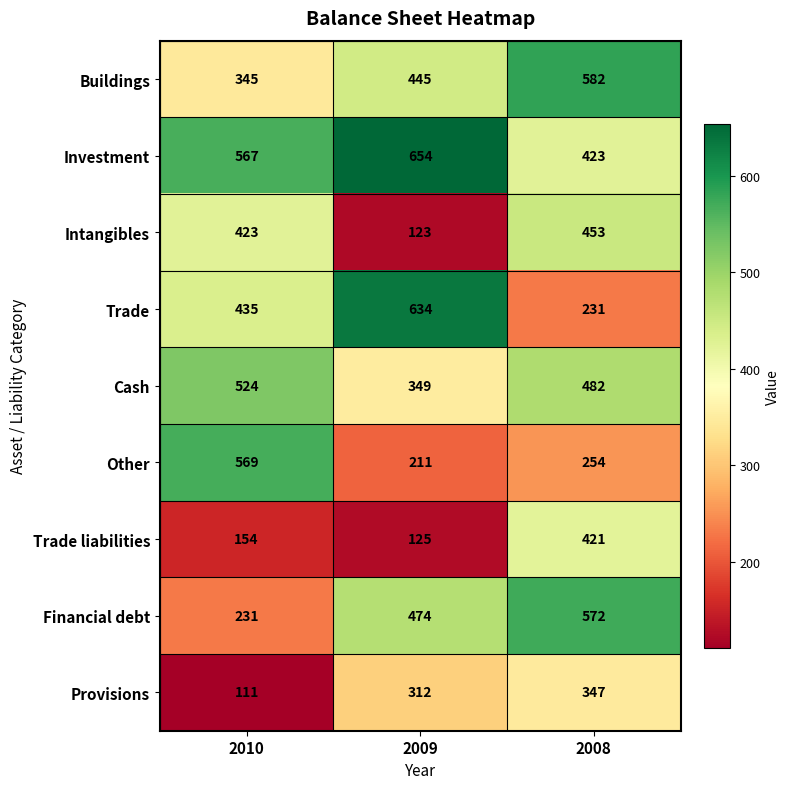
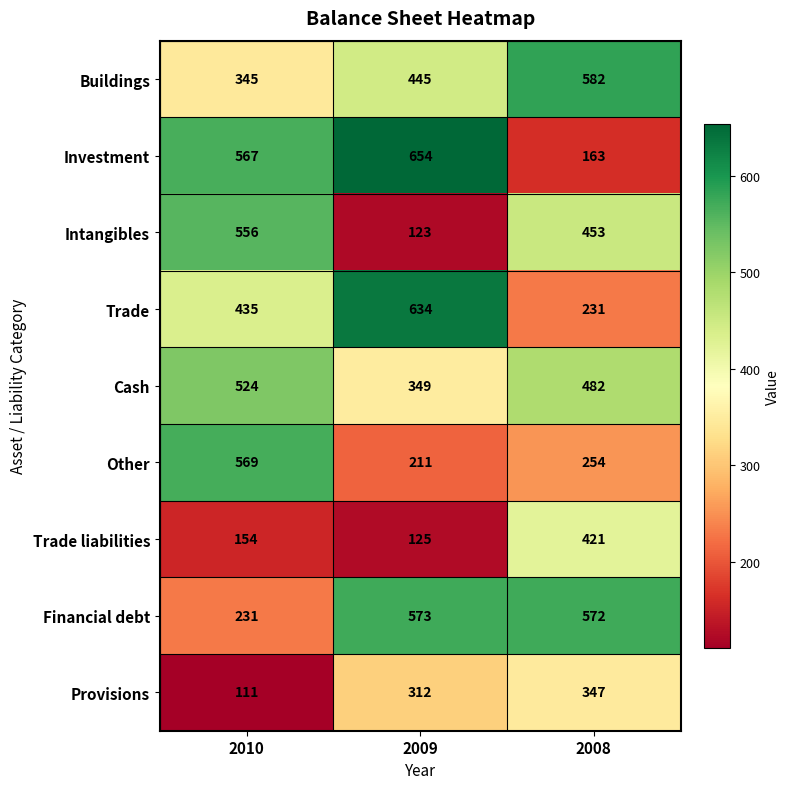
  {
    "Buildings": {
      "2010": 345,
      "2009": 445,
      "2008": 582
    },
    "Investment": {
      "2010": 567,
      "2009": 654,
-     "2008": 423
+     "2008": 163
    },
    "Intangibles": {
-     "2010": 423,
+     "2010": 556,
      "2009": 123,
      "2008": 453
    },
    "Trade": {
      "2010": 435,
      "2009": 634,
      "2008": 231
    },
    "Cash": {
      "2010": 524,
      "2009": 349,
      "2008": 482
    },
    "Other": {
      "2010": 569,
      "2009": 211,
      "2008": 254
    },
    "Trade liabilities": {
      "2010": 154,
      "2009": 125,
      "2008": 421
    },
    "Financial debt": {
      "2010": 231,
-     "2009": 474,
+     "2009": 573,
      "2008": 572
    },
    "Provisions": {
      "2010": 111,
      "2009": 312,
      "2008": 347
    }
  }
